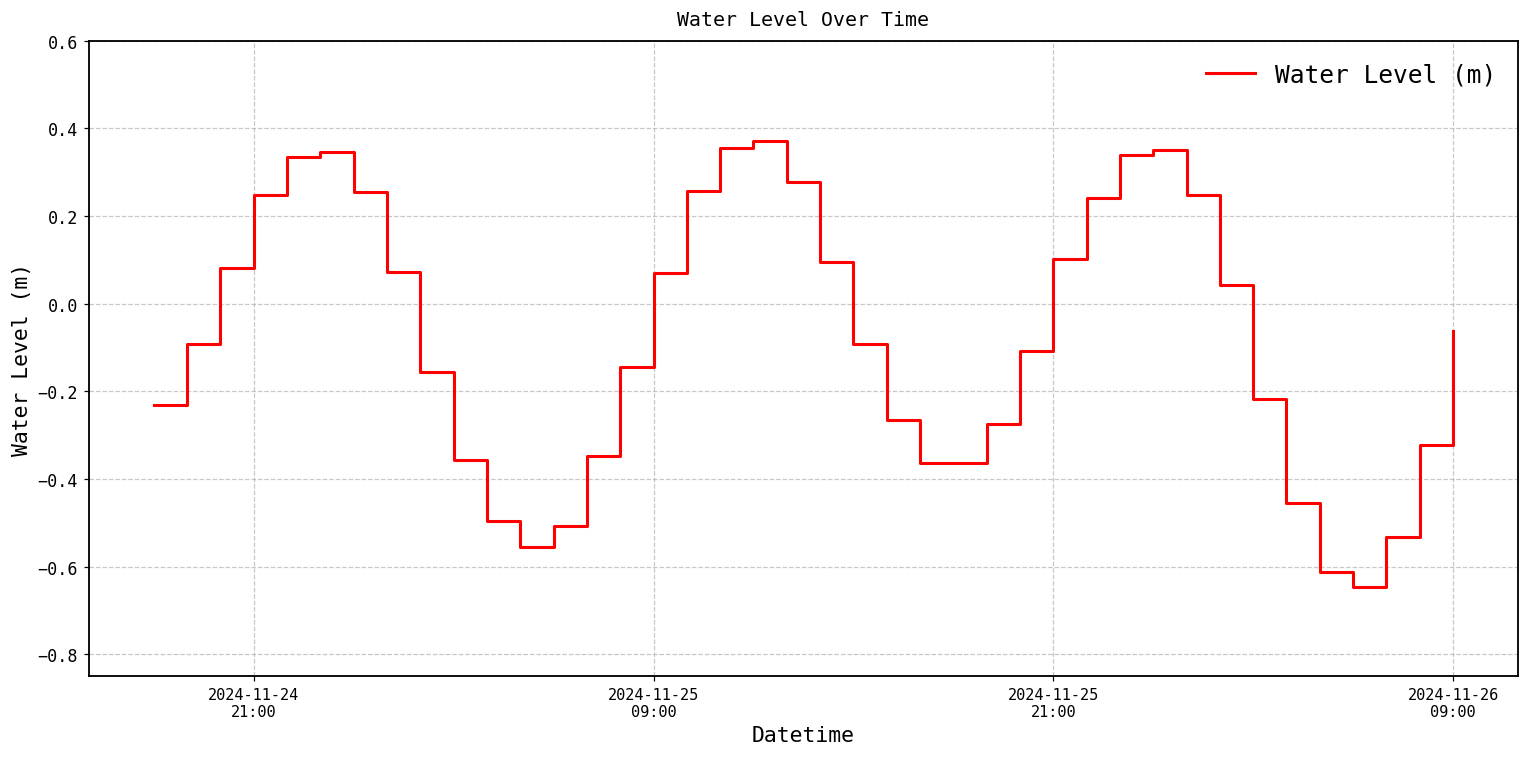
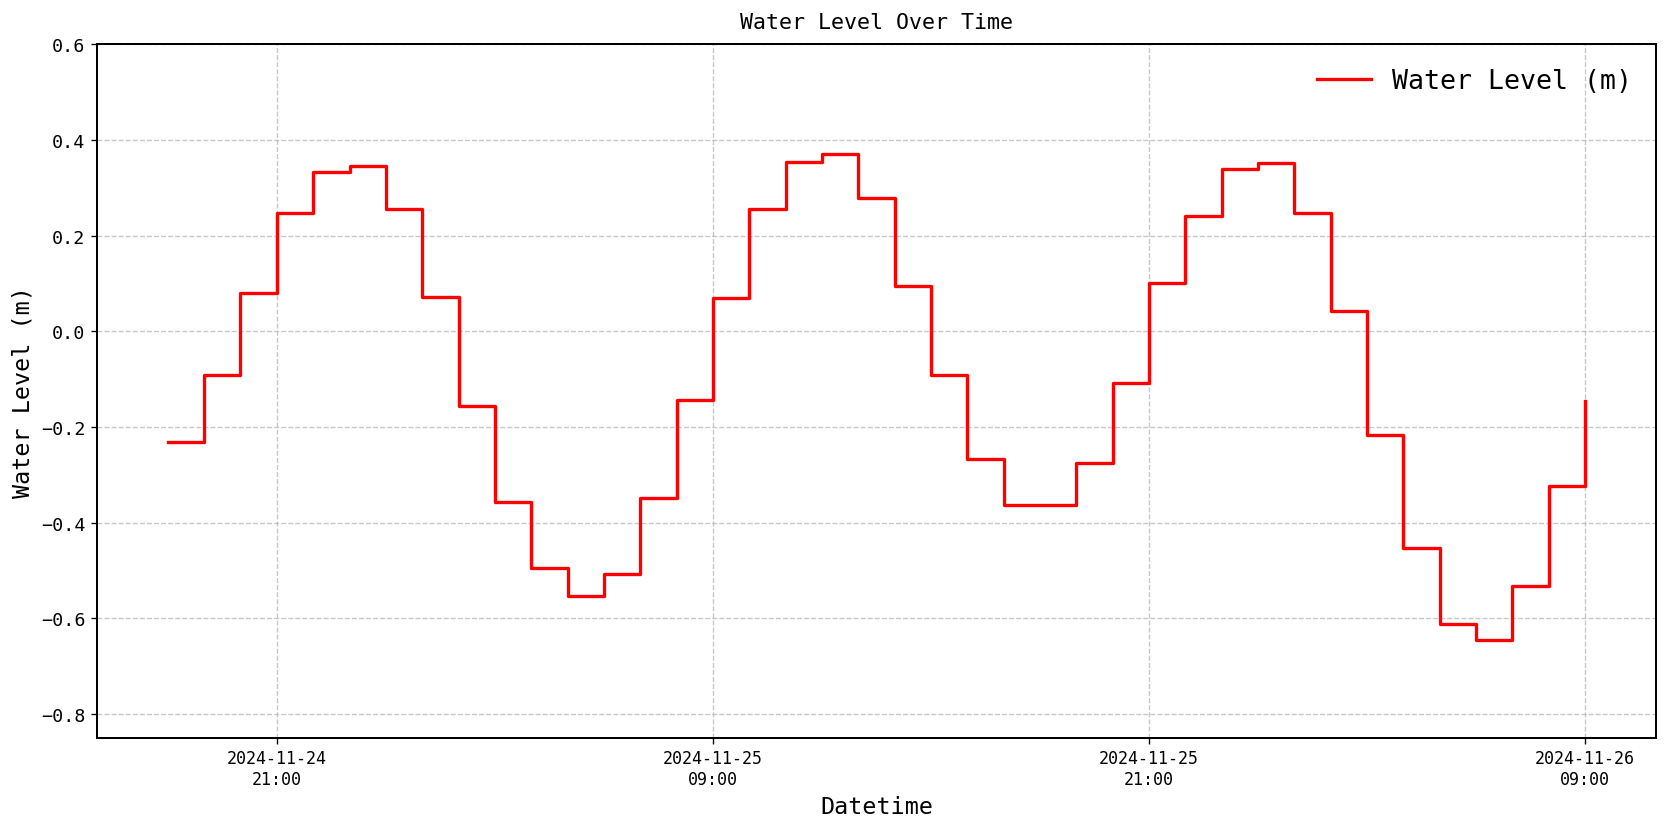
  {
    "2024-11-24 21:00": 0.25,
    "2024-11-25 09:00": 0.07,
    "2024-11-25 21:00": 0.10,
-   "2024-11-26 09:00": -0.06
+   "2024-11-26 09:00": -0.15
  }
